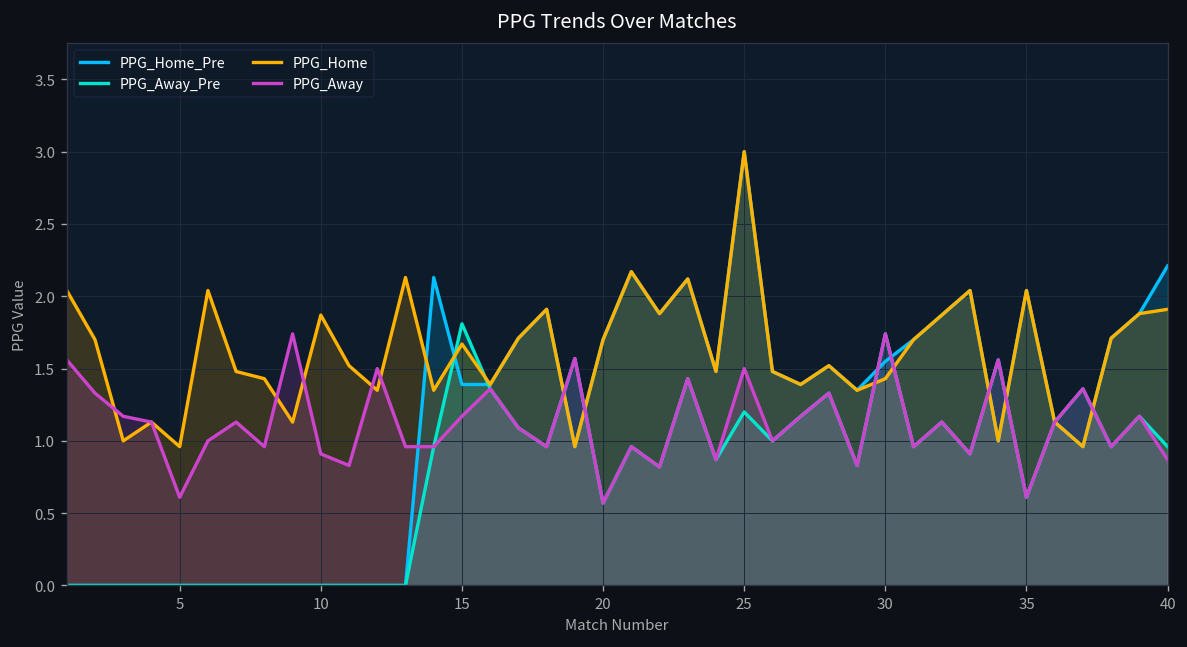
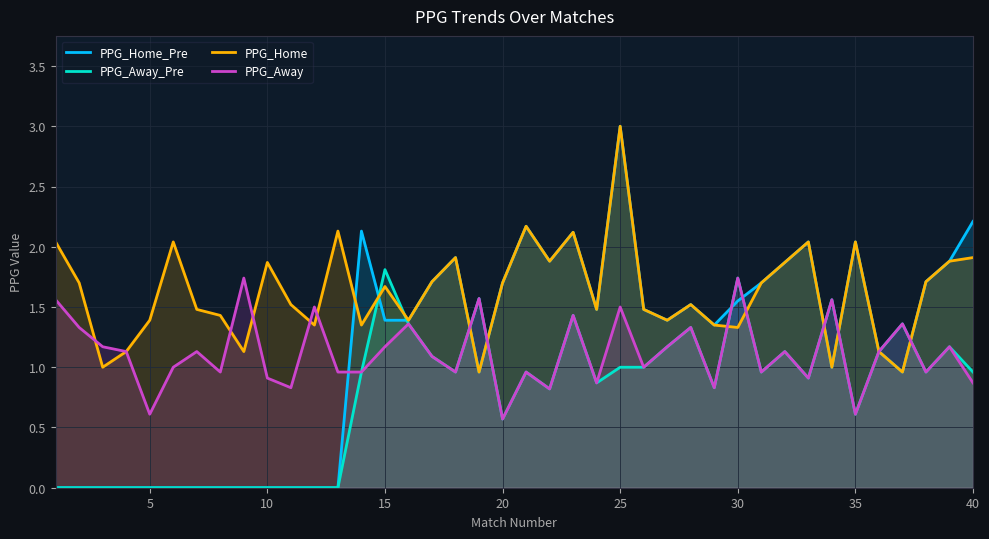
  {
    "PPG_Home_Pre": {
      "15": 1.39,
      "30": 1.55,
      "40": 2.21
    },
    "PPG_Away_Pre": {
      "15": 1.8,
-     "25": 1.2,
+     "25": 1.0,
      "40": 0.96
    },
    "PPG_Home": {
-     "5": 0.96,
+     "5": 1.39,
      "10": 1.87,
      "15": 1.67,
-     "30": 1.43,
+     "30": 1.33,
      "40": 1.91
    },
    "PPG_Away": {
      "5": 0.61,
      "10": 0.91,
      "15": 1.17,
      "25": 1.50,
      "40": 0.87
    }
  }
